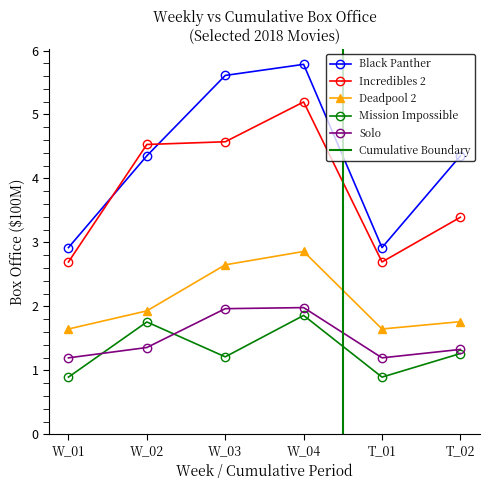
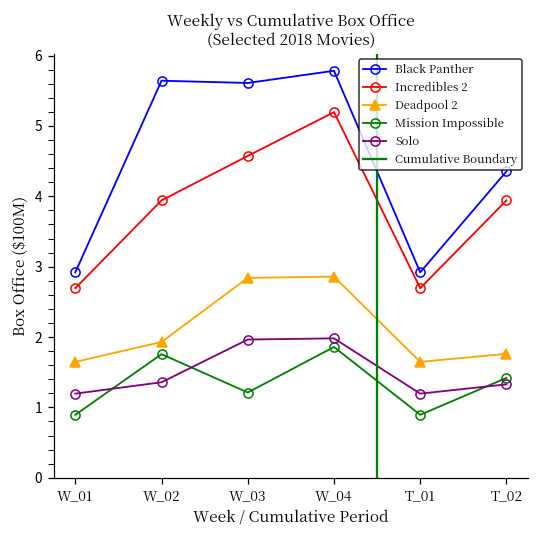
  {
    "Black Panther": {
      "W_01": 2.9,
-     "W_02": 4.4,
+     "W_02": 5.6,
      "W_03": 5.6,
      "W_04": 5.8,
      "T_01": 2.9
    },
    "Incredibles 2": {
      "W_01": 2.7,
-     "W_02": 4.5,
+     "W_02": 3.9,
      "W_03": 4.6,
      "W_04": 5.2,
      "T_01": 2.7,
-     "T_02": 3.4
+     "T_02": 3.9
    },
    "Deadpool 2": {
      "W_01": 1.6,
      "W_02": 1.9,
-     "W_03": 2.7,
+     "W_03": 2.8,
      "W_04": 2.9,
      "T_01": 1.6,
      "T_02": 1.8
    },
    "Mission Impossible": {
      "W_01": 0.9,
      "W_02": 1.8,
      "W_03": 1.2,
      "W_04": 1.9,
      "T_01": 0.9,
-     "T_02": 1.3
+     "T_02": 1.4
    },
    "Solo": {
      "W_01": 1.2,
      "W_02": 1.4,
      "W_03": 2.0,
      "W_04": 2.0,
      "T_01": 1.2,
      "T_02": 1.3
    }
  }
